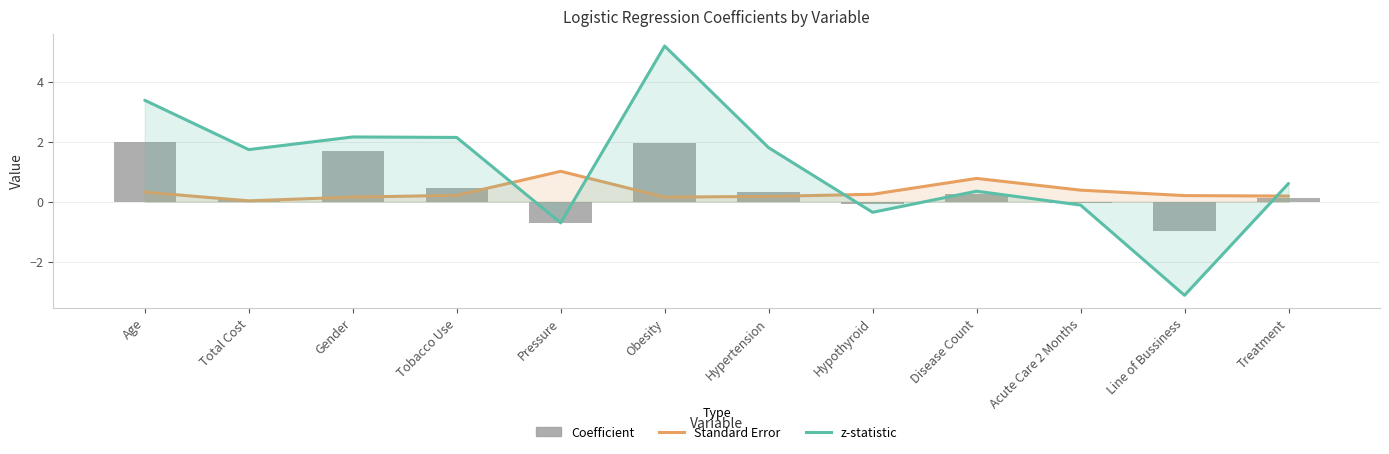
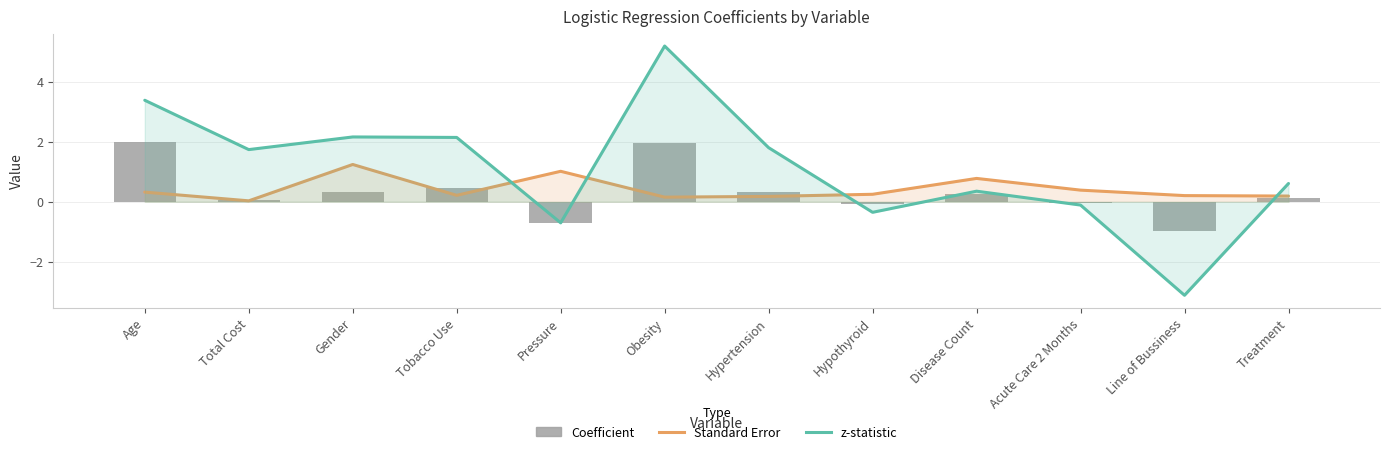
  {
    "Standard Error": {
      "Age": 0.3,
      "Total Cost": 0.0,
-     "Gender": 0.2,
+     "Gender": 1.2,
      "Tobacco Use": 0.2,
      "Pressure": 1.0,
      "Obesity": 0.2,
      "Hypertension": 0.2,
      "Hypothyroid": 0.2,
      "Disease Count": 0.8,
      "Acute Care 2 Months": 0.4,
      "Line of Bussiness": 0.2,
      "Treatment": 0.2
    },
    "Coefficient": {
      "Age": 2.0,
-     "Gender": 1.7,
+     "Gender": 0.3,
      "Tobacco Use": 0.5,
      "Pressure": -0.7,
      "Obesity": 2.0,
      "Hypertension": 0.3,
      "Hypothyroid": -0.1,
      "Disease Count": 0.3,
      "Line of Bussiness": -1.0,
      "Treatment": 0.1
    }
  }
